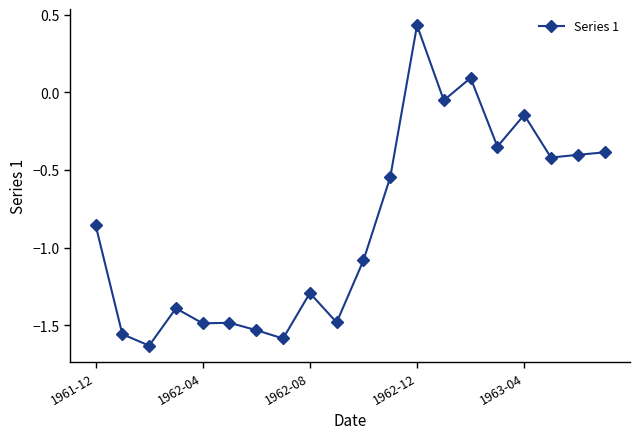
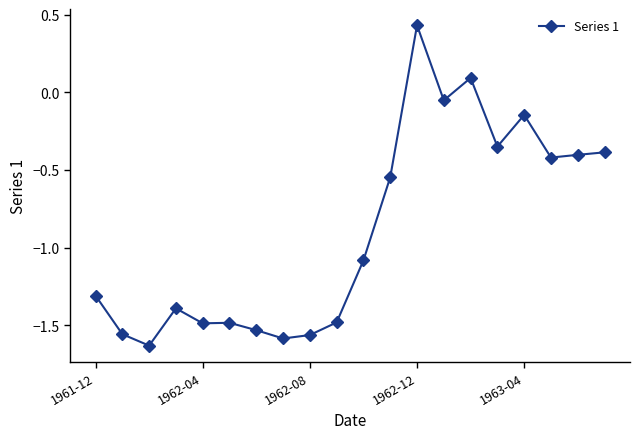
  {
-   "1961-12": -0.85,
+   "1961-12": -1.31,
    "1962-04": -1.49,
-   "1962-08": -1.29,
+   "1962-08": -1.56,
    "1962-12": 0.43,
    "1963-04": -0.15
  }
